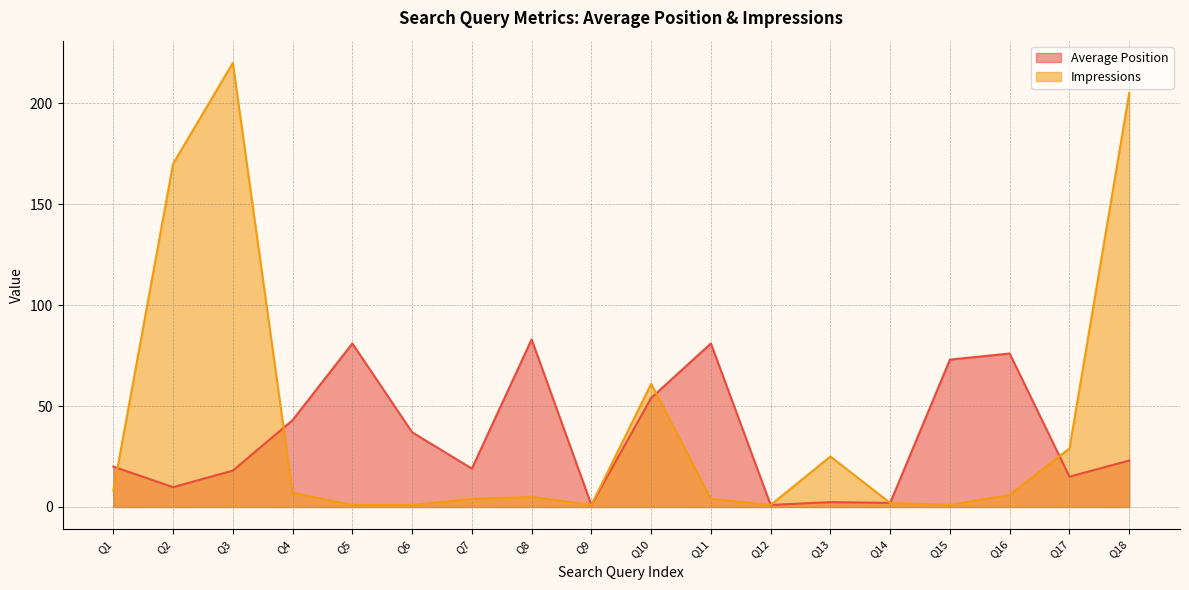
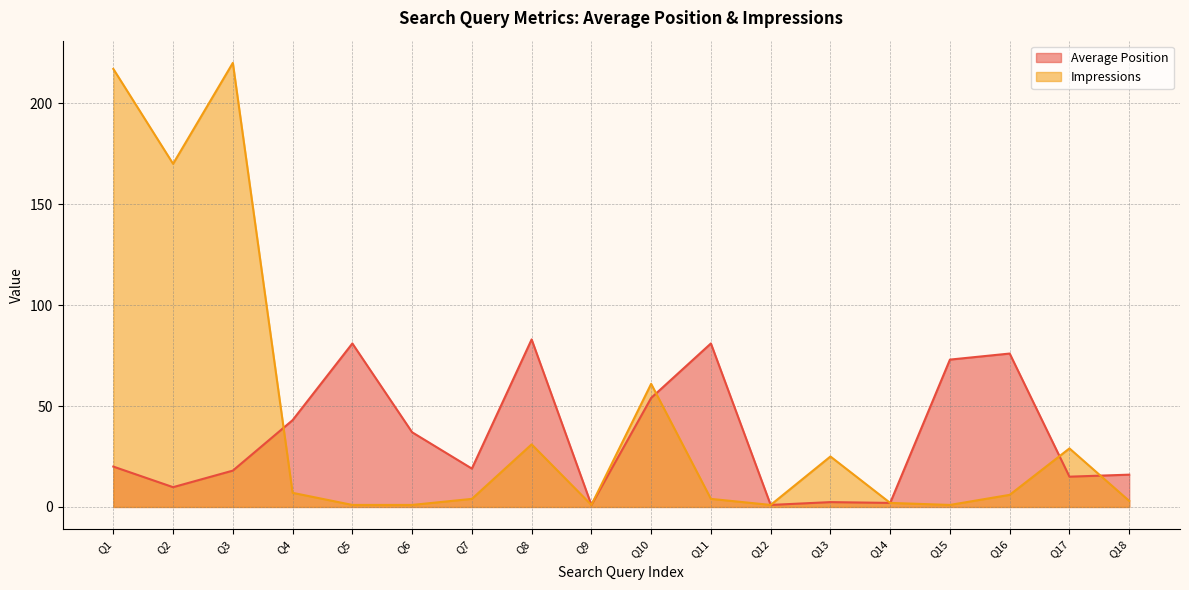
  {
    "Average Position": {
      "Q1": 20,
      "Q2": 10,
      "Q3": 18,
      "Q4": 43,
      "Q5": 81,
      "Q6": 37,
      "Q7": 19,
      "Q8": 83,
      "Q10": 54,
      "Q11": 81,
      "Q13": 2,
      "Q15": 73,
      "Q16": 76,
      "Q17": 15,
-     "Q18": 23
+     "Q18": 16
    },
    "Impressions": {
-     "Q1": 8,
+     "Q1": 217,
      "Q2": 170,
      "Q3": 220,
      "Q4": 7,
      "Q5": 1,
      "Q6": 1,
      "Q7": 4,
-     "Q8": 5,
+     "Q8": 31,
      "Q10": 61,
      "Q11": 4,
      "Q13": 25,
      "Q15": 1,
      "Q16": 6,
      "Q17": 29,
-     "Q18": 205
+     "Q18": 3
    }
  }
